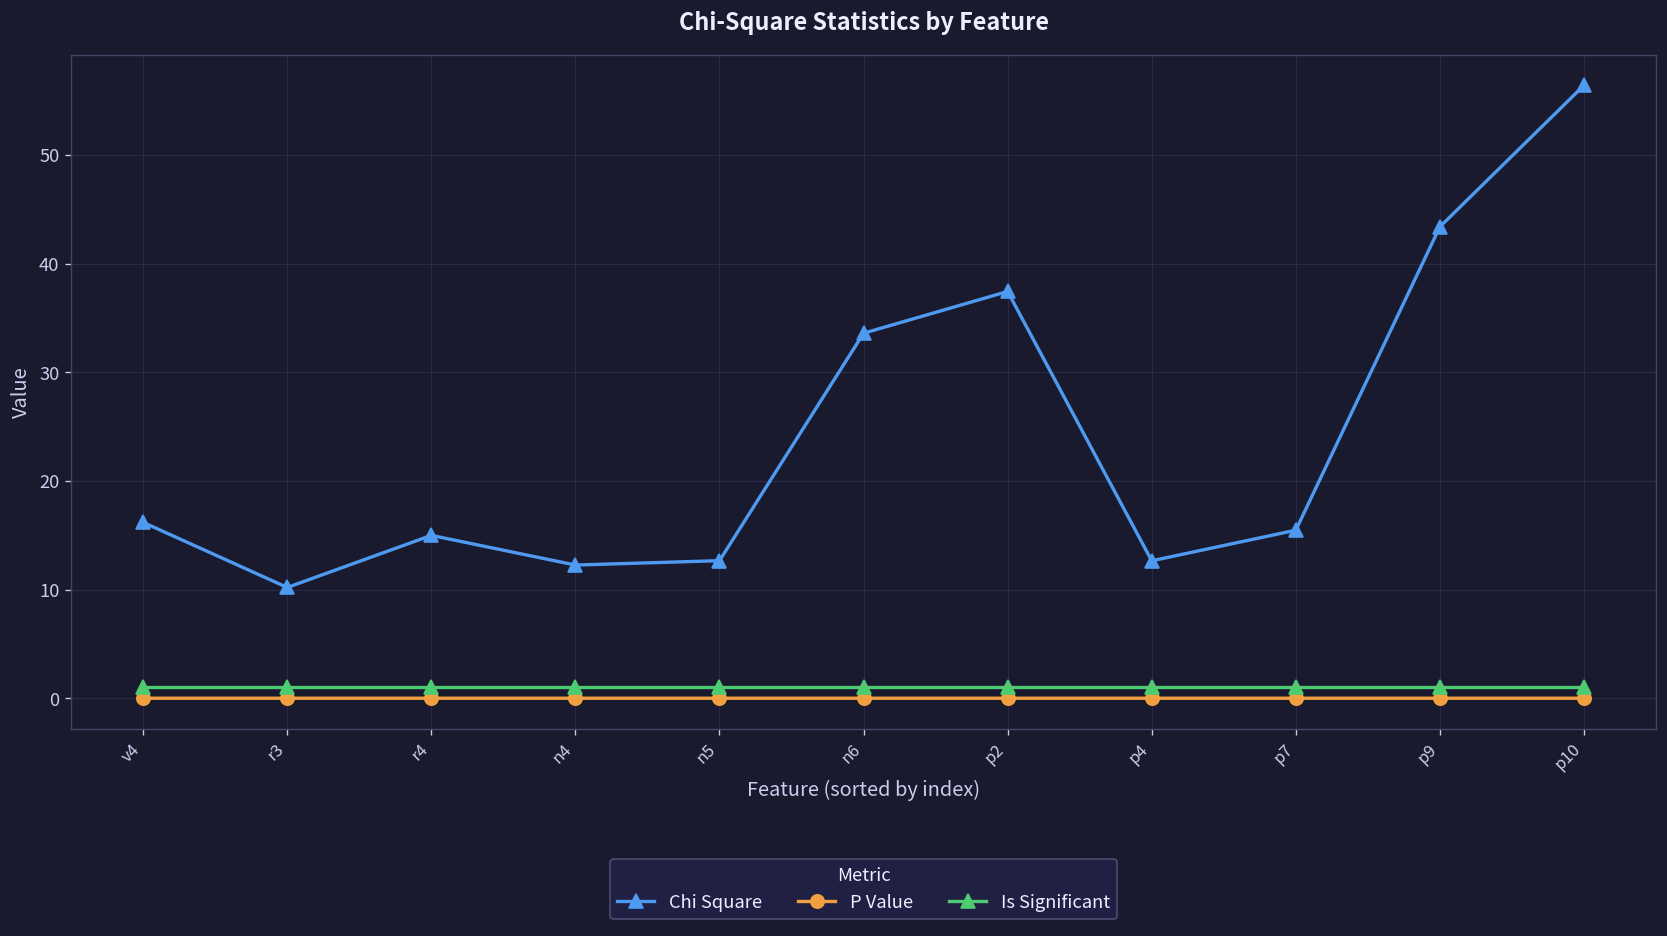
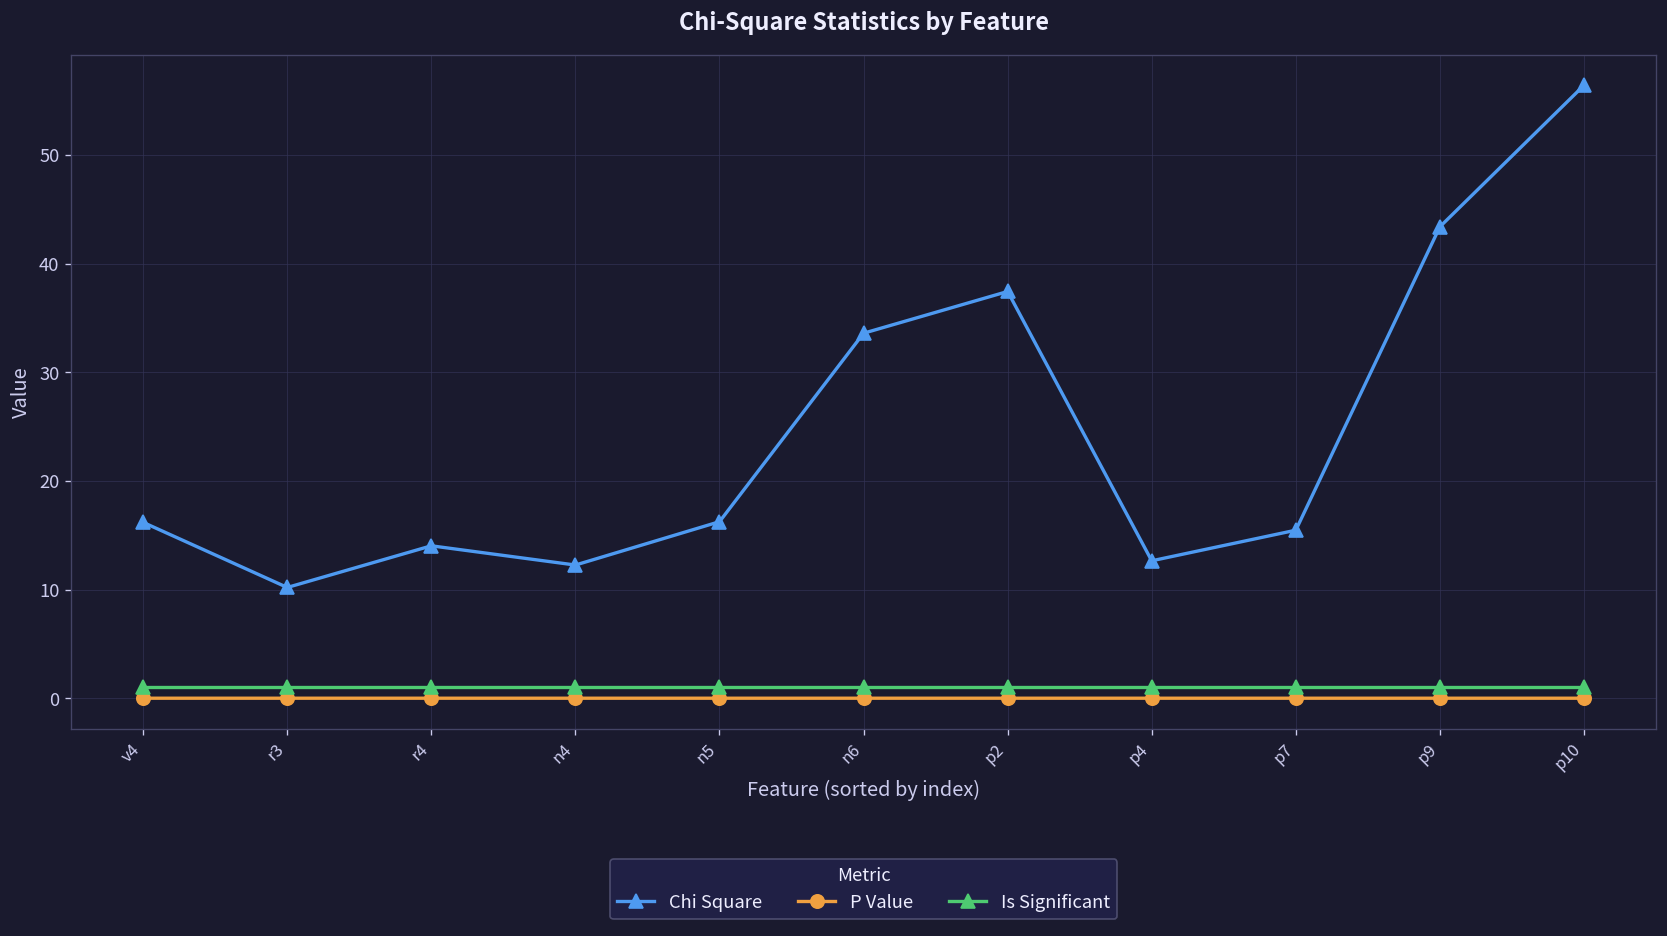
  {
    "Chi Square": {
      "v4": 16,
      "r3": 10,
-     "r4": 15,
+     "r4": 14,
      "n4": 12,
-     "n5": 13,
+     "n5": 16,
      "n6": 34,
      "p2": 37,
      "p4": 13,
      "p7": 15,
      "p9": 43,
      "p10": 56
    },
    "P Value": {
      "v4": 0,
      "r3": 0,
      "r4": 0,
      "n4": 0,
      "n5": 0,
      "n6": 0,
      "p2": 0,
      "p4": 0,
      "p7": 0,
      "p9": 0,
      "p10": 0
    },
    "Is Significant": {
      "v4": 1,
      "r3": 1,
      "r4": 1,
      "n4": 1,
      "n5": 1,
      "n6": 1,
      "p2": 1,
      "p4": 1,
      "p7": 1,
      "p9": 1,
      "p10": 1
    }
  }
